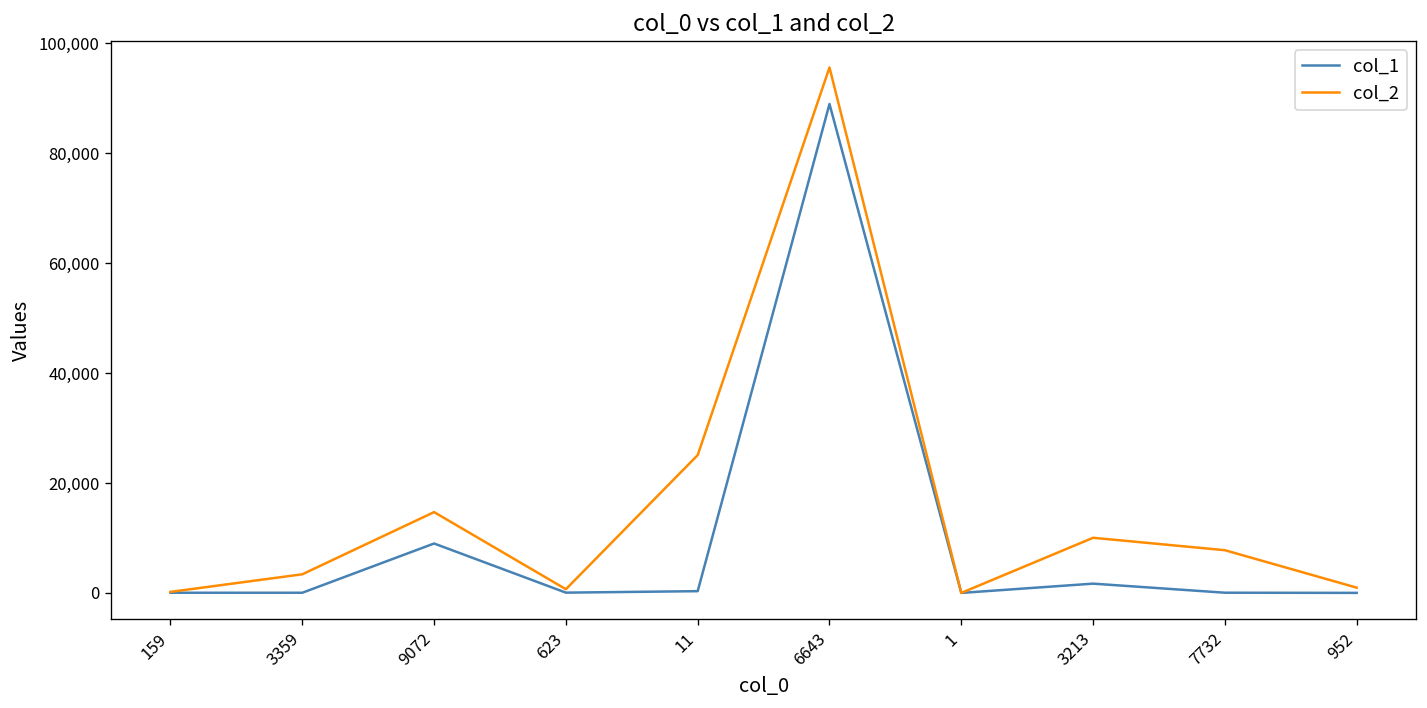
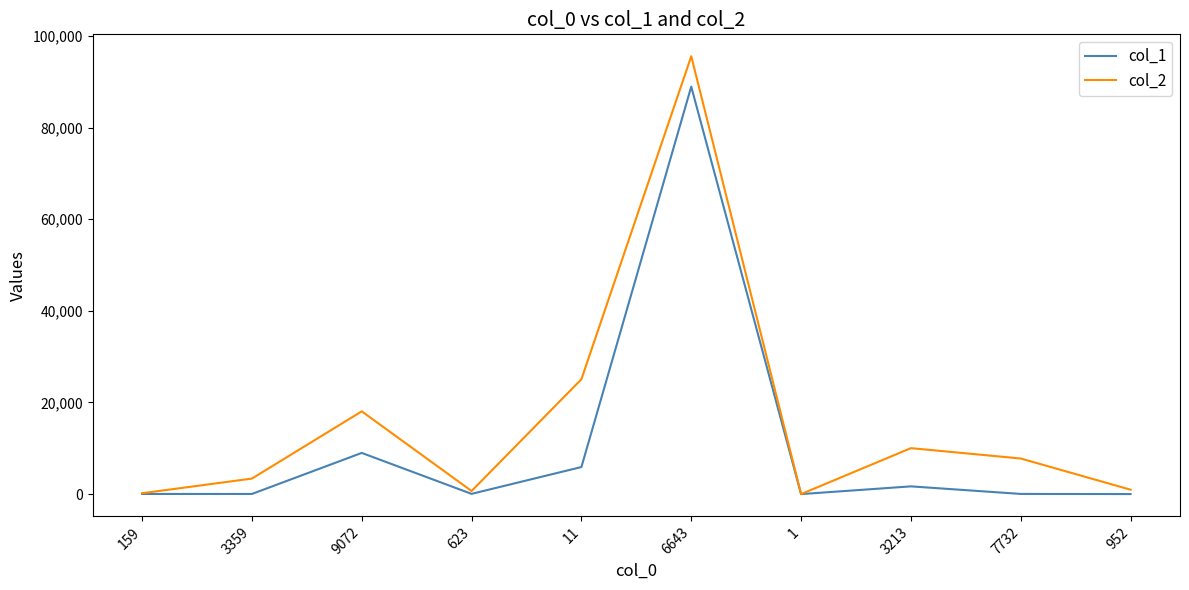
  {
    "col_1": {
      "3359": "0",
      "9072": "9,000",
      "623": "0",
-     "11": "0",
+     "11": "6,000",
      "6643": "89,000",
      "3213": "2,000",
      "7732": "0",
      "952": "0"
    },
    "col_2": {
      "3359": "3,000",
-     "9072": "15,000",
+     "9072": "18,000",
      "623": "1,000",
      "11": "25,000",
      "6643": "96,000",
      "3213": "10,000",
      "7732": "8,000",
      "952": "1,000"
    }
  }
